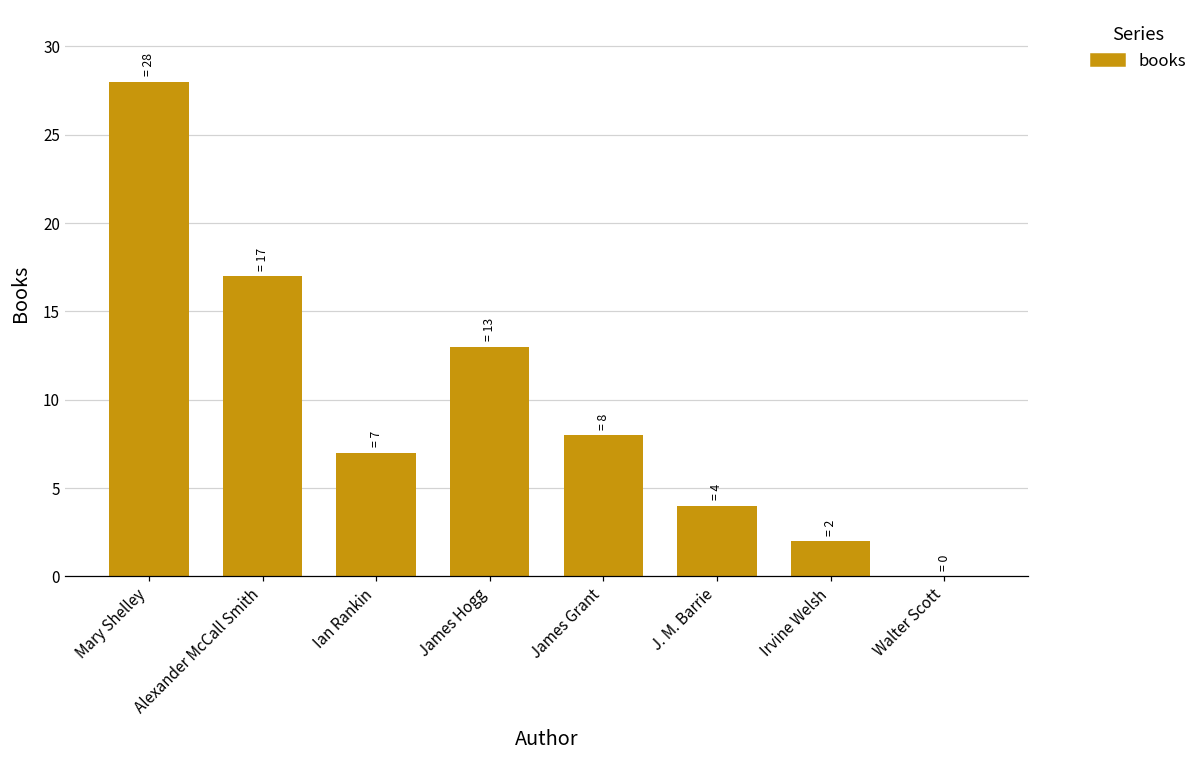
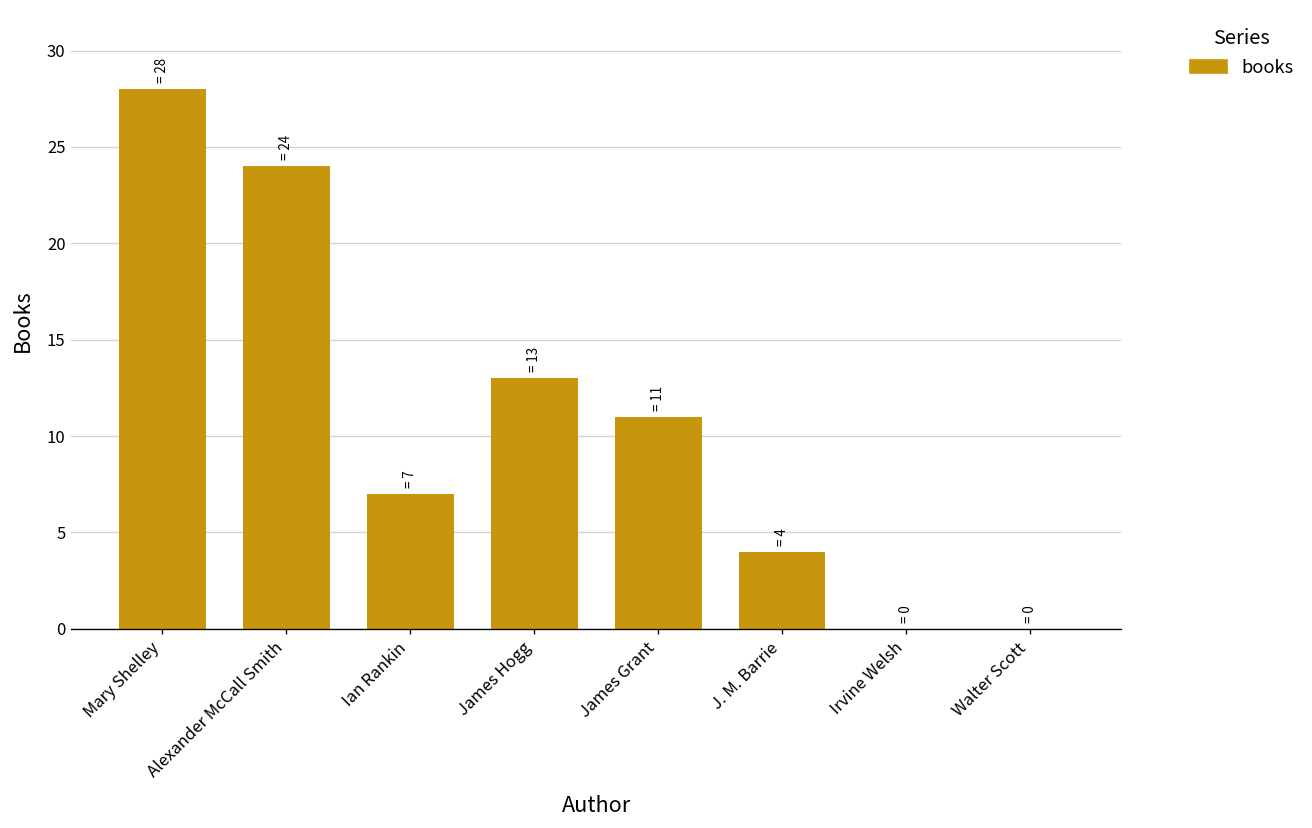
  {
    "Mary Shelley": 28,
-   "Alexander McCall Smith": 17,
+   "Alexander McCall Smith": 24,
    "Ian Rankin": 7,
    "James Hogg": 13,
-   "James Grant": 8,
+   "James Grant": 11,
    "J. M. Barrie": 4,
-   "Irvine Welsh": 2,
+   "Irvine Welsh": 0,
    "Walter Scott": 0
  }
